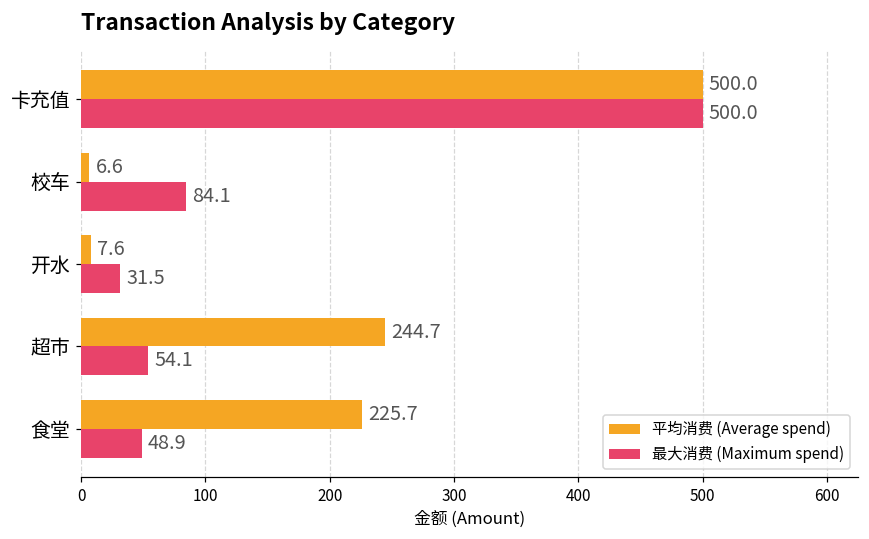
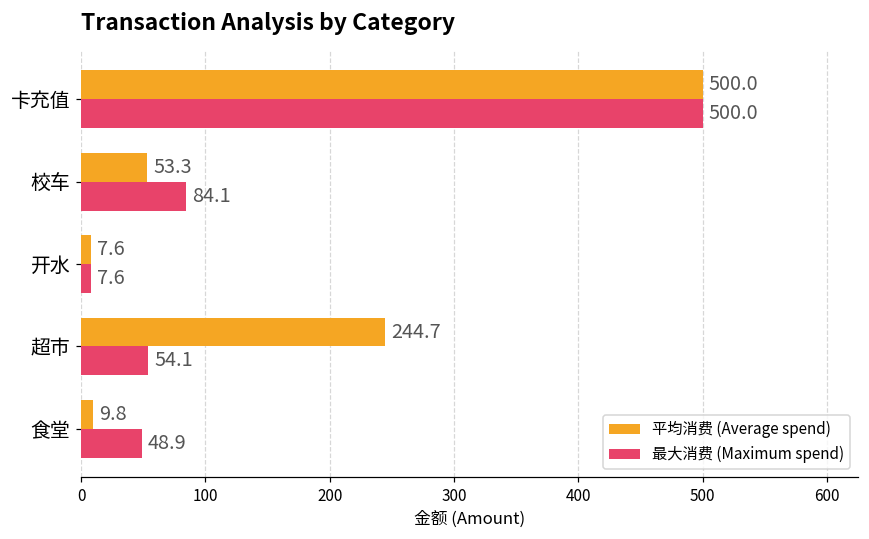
  {
    "平均消费 (Average spend)": {
      "卡充值": 500.0,
-     "校车": 6.6,
+     "校车": 53.3,
      "开水": 7.6,
      "超市": 244.7,
-     "食堂": 225.7
+     "食堂": 9.8
    },
    "最大消费 (Maximum spend)": {
      "卡充值": 500.0,
      "校车": 84.1,
-     "开水": 31.5,
+     "开水": 7.6,
      "超市": 54.1,
      "食堂": 48.9
    }
  }
